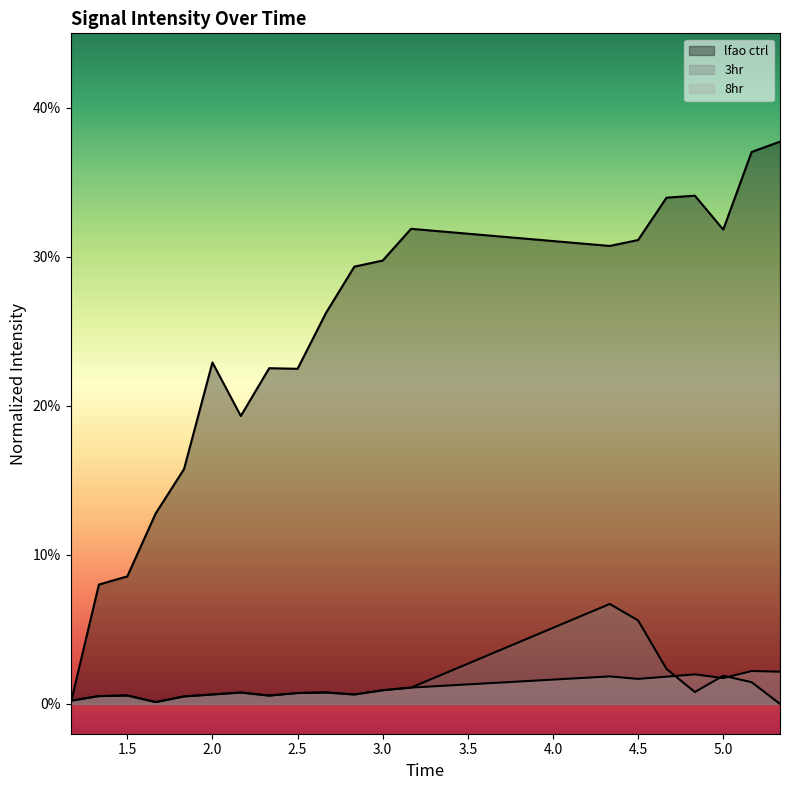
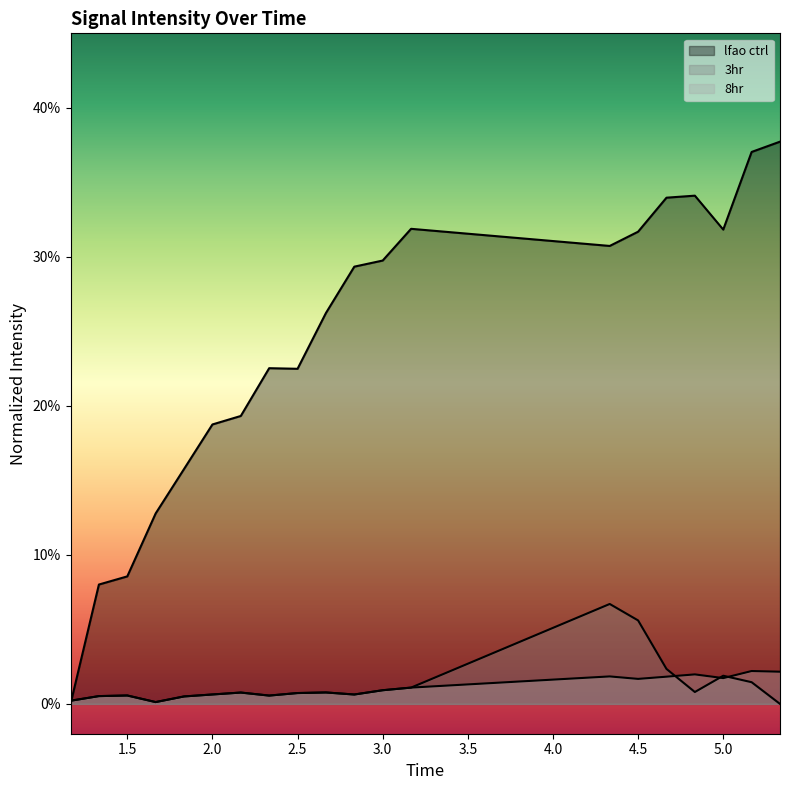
  {
    "lfao ctrl": {
      "1.5": "8.6%",
-     "2.0": "22.9%",
+     "2.0": "18.8%",
      "2.5": "22.5%",
      "3.0": "29.8%",
-     "4.5": "31.1%",
+     "4.5": "31.7%",
      "5.0": "31.8%"
    }
  }
